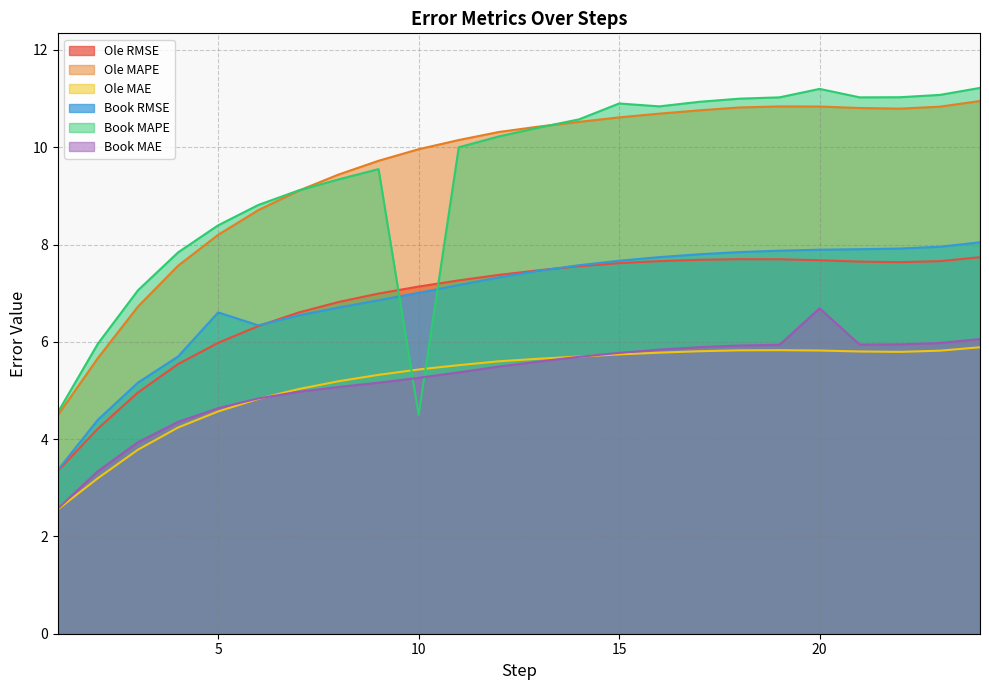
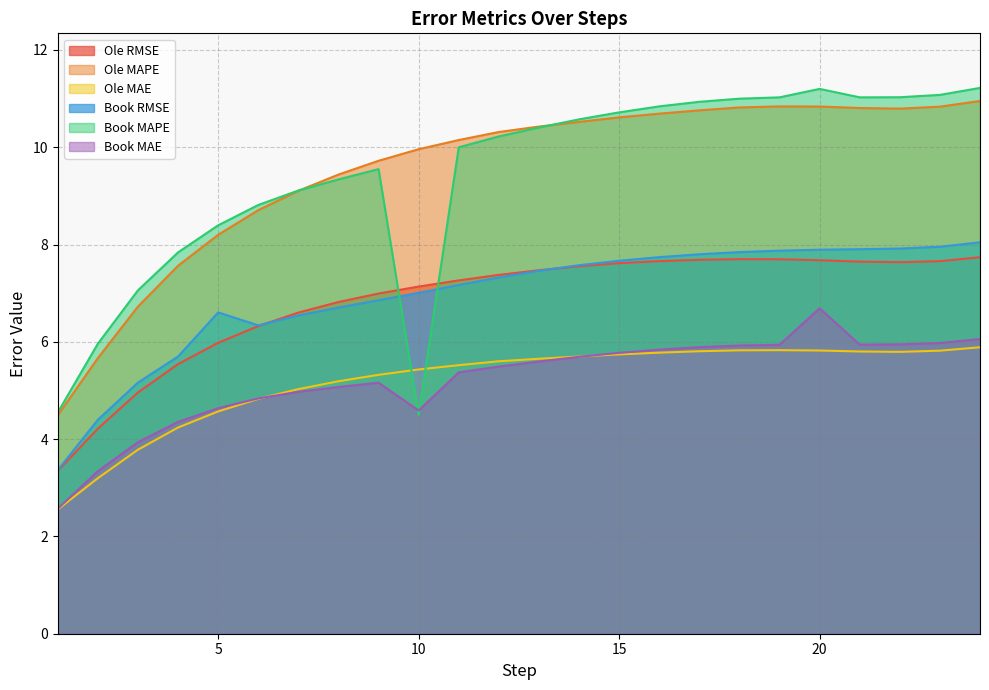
  {
    "Book RMSE": {
      "5": 6.6,
      "10": 7.0,
      "20": 7.9
    },
    "Book MAPE": {
      "5": 8.4,
      "10": 4.5,
-     "15": 10.9,
+     "15": 10.7,
      "20": 11.2
    },
    "Book MAE": {
      "5": 4.6,
-     "10": 5.3,
+     "10": 4.6,
      "20": 6.7
    }
  }
